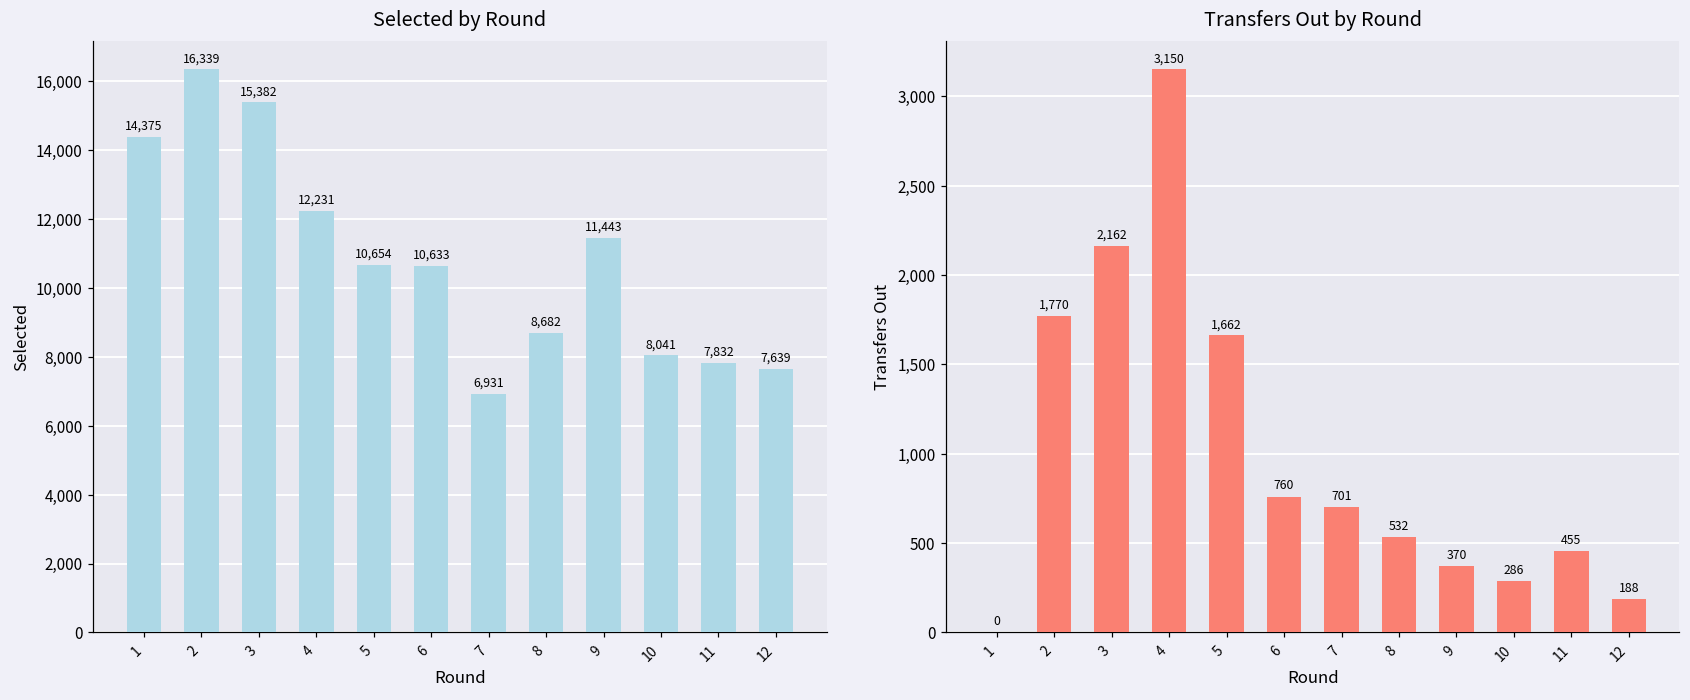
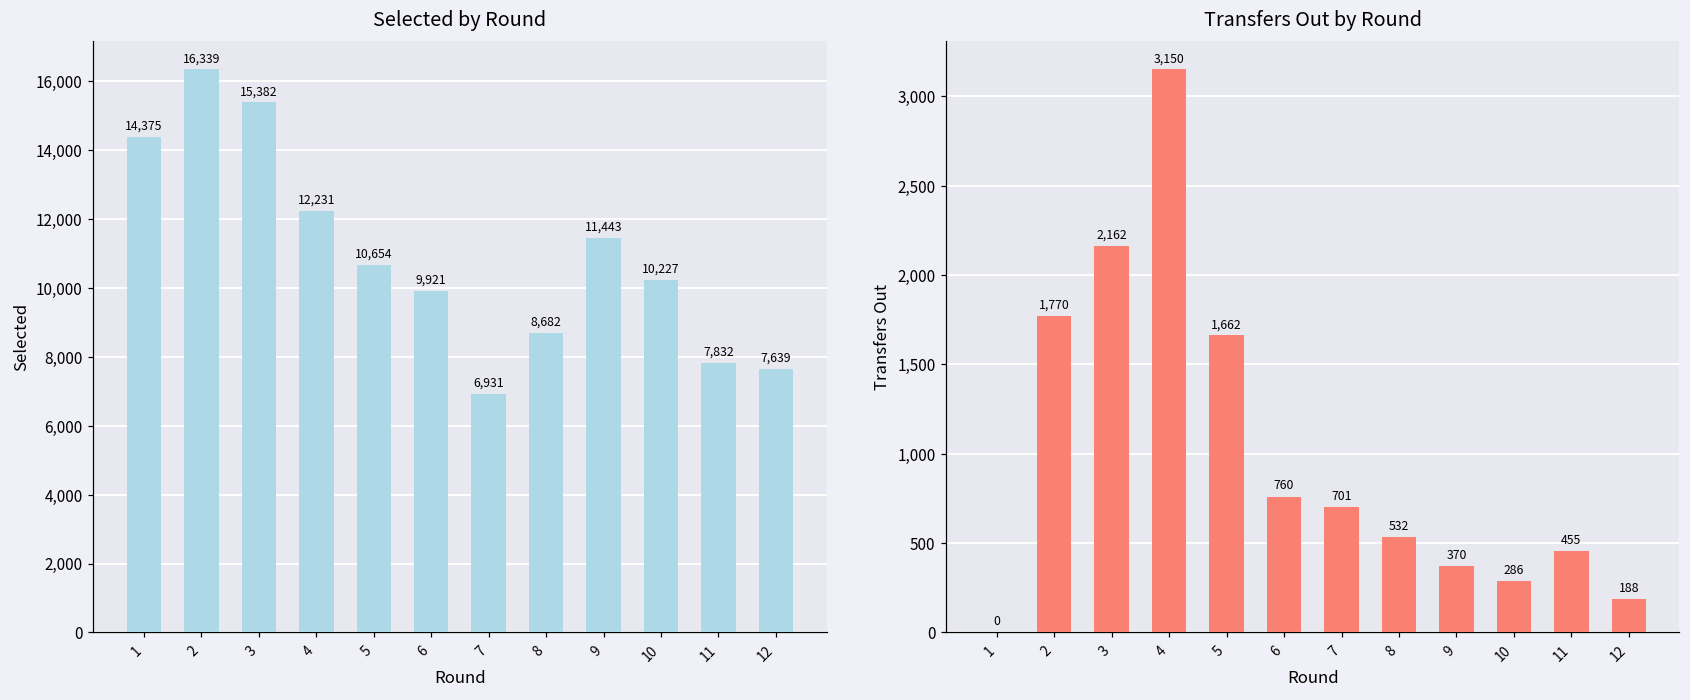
  {
    "Selected by Round": {
      "1": "14,375",
      "2": "16,339",
      "3": "15,382",
      "4": "12,231",
      "5": "10,654",
-     "6": "10,633",
+     "6": "9,921",
      "7": "6,931",
      "8": "8,682",
      "9": "11,443",
-     "10": "8,041",
+     "10": "10,227",
      "11": "7,832",
      "12": "7,639"
    },
    "Transfers Out by Round": {
      "1": "0",
      "2": "1,770",
      "3": "2,162",
      "4": "3,150",
      "5": "1,662",
      "6": "760",
      "7": "701",
      "8": "532",
      "9": "370",
      "10": "286",
      "11": "455",
      "12": "188"
    }
  }
